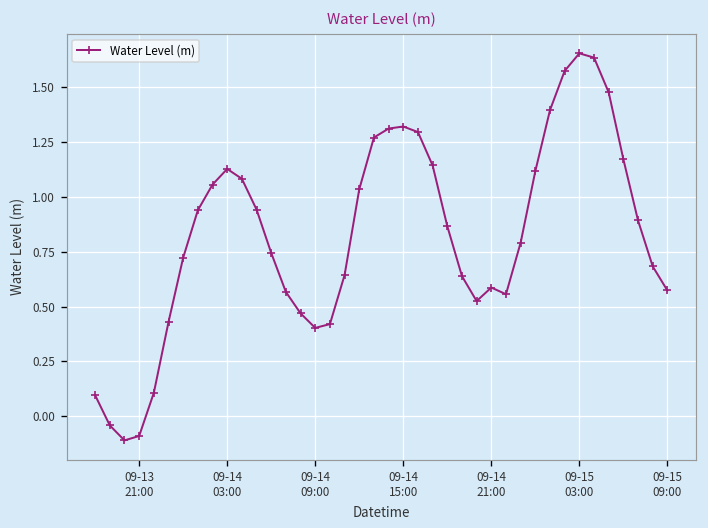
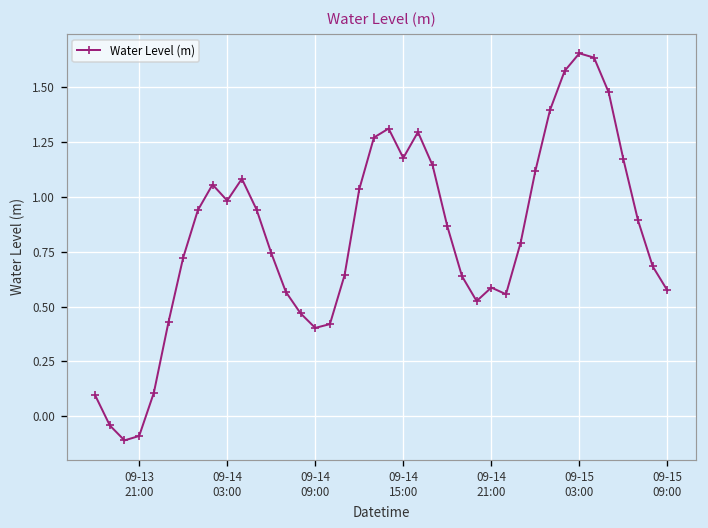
  {
    "09-13 21:00": -0.09,
-   "09-14 03:00": 1.13,
+   "09-14 03:00": 0.98,
    "09-14 09:00": 0.40,
-   "09-14 15:00": 1.32,
+   "09-14 15:00": 1.18,
    "09-14 21:00": 0.59,
    "09-15 03:00": 1.65,
    "09-15 09:00": 0.57
  }
